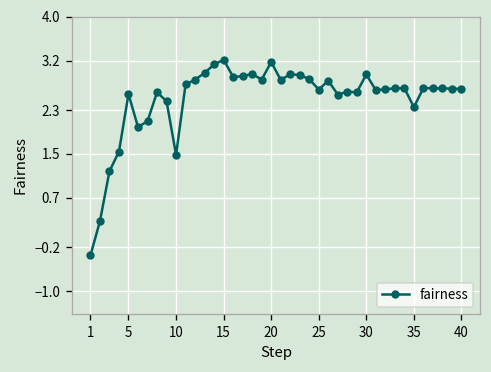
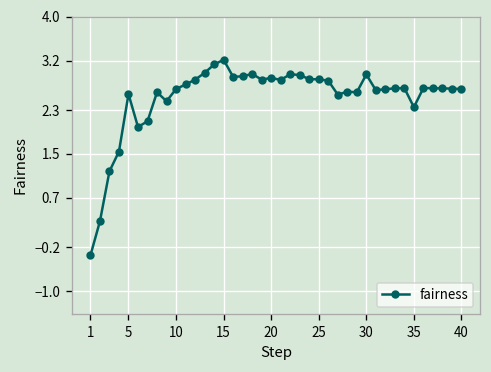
  {
    "1": -0.4,
    "5": 2.6,
-   "10": 1.5,
+   "10": 2.7,
    "15": 3.2,
-   "20": 3.2,
-   "25": 2.7,
+   "20": 2.9,
+   "25": 2.9,
    "30": 2.9,
    "35": 2.4,
    "40": 2.7
  }
